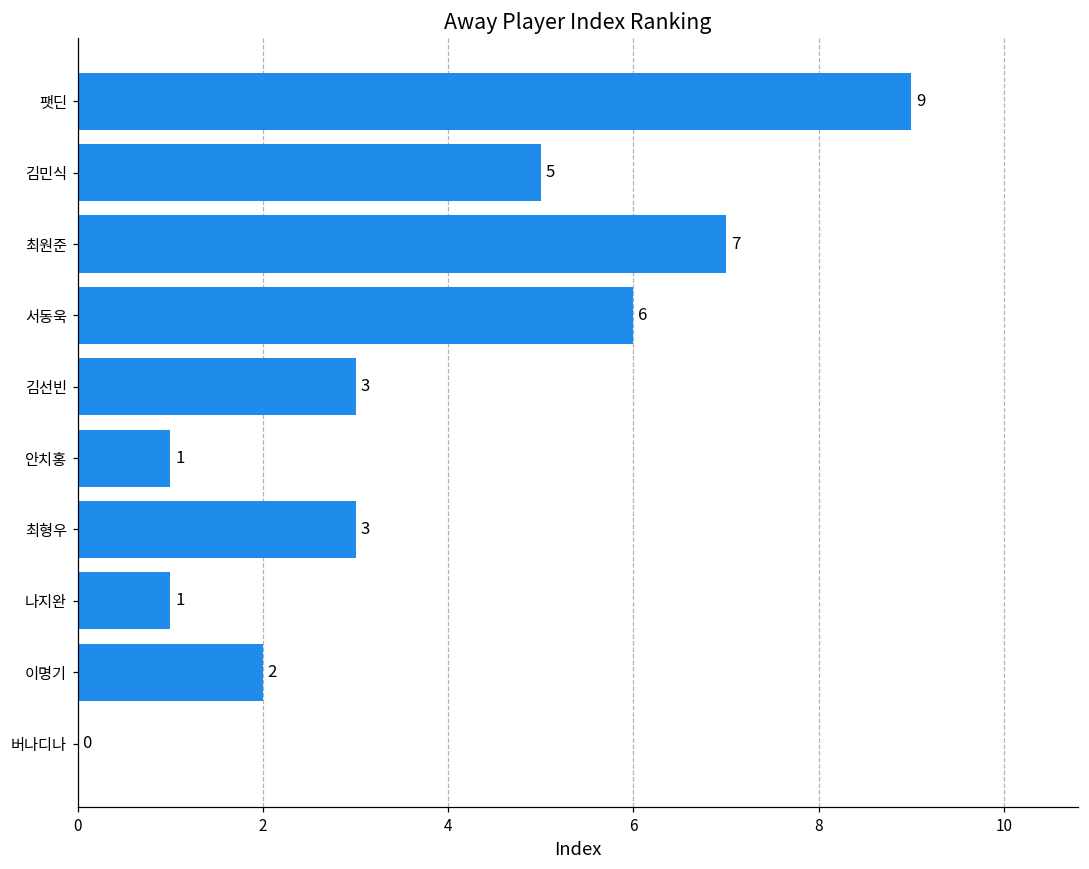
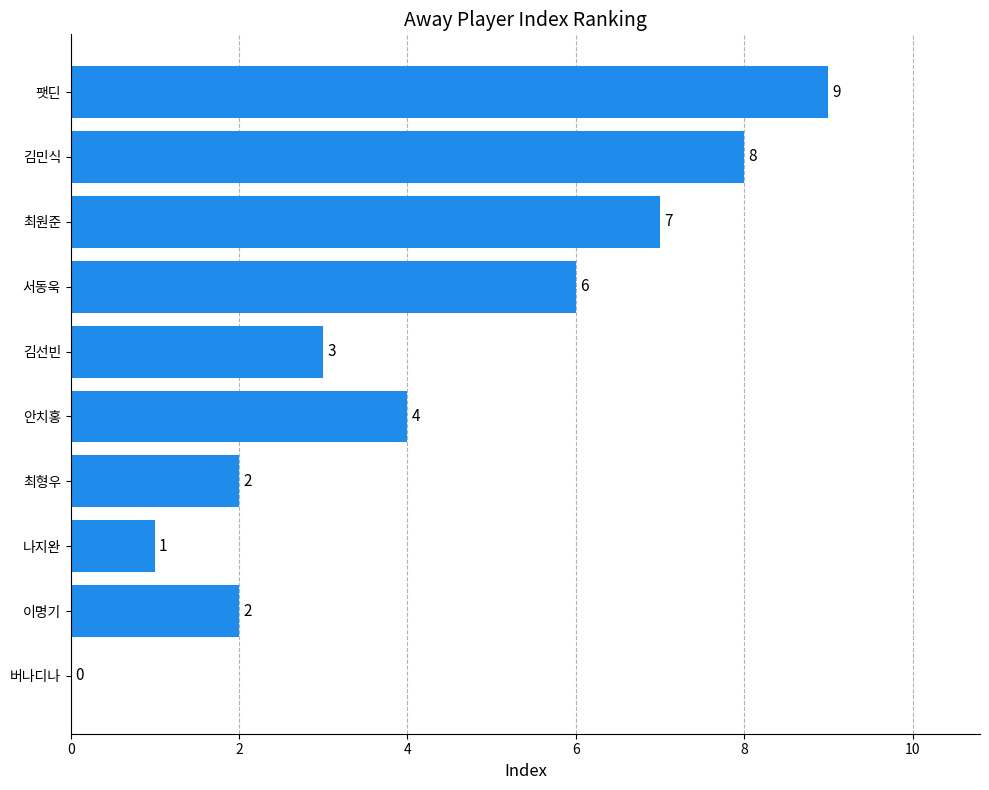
  {
    "팻딘": 9,
-   "김민식": 5,
+   "김민식": 8,
    "최원준": 7,
    "서동욱": 6,
    "김선빈": 3,
-   "안치홍": 1,
-   "최형우": 3,
+   "안치홍": 4,
+   "최형우": 2,
    "나지완": 1,
    "이명기": 2,
    "버나디나": 0
  }
